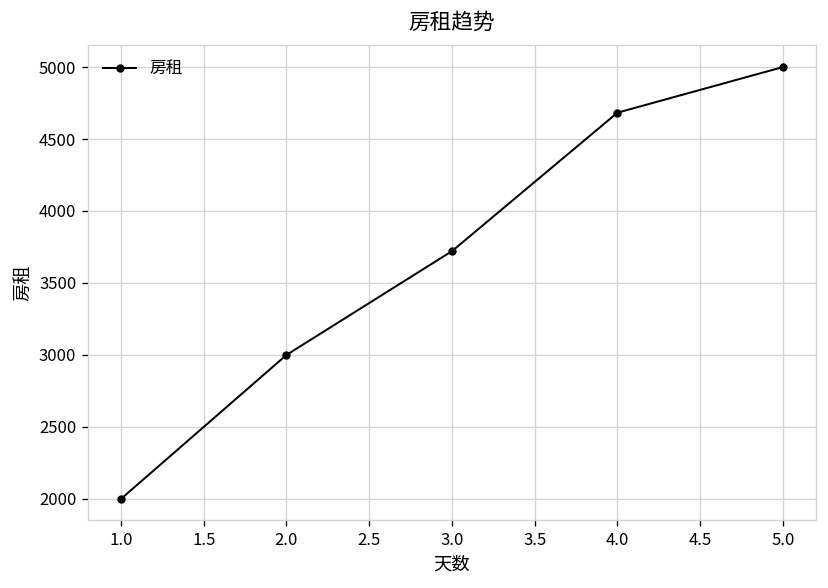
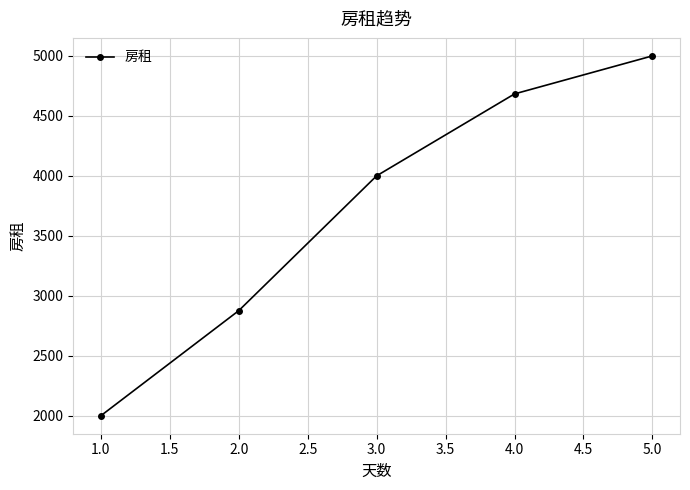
  {
    "1.0": 2000,
-   "2.0": 3000,
-   "3.0": 3720,
+   "2.0": 2880,
+   "3.0": 4000,
    "4.0": 4680,
    "5.0": 5000
  }
